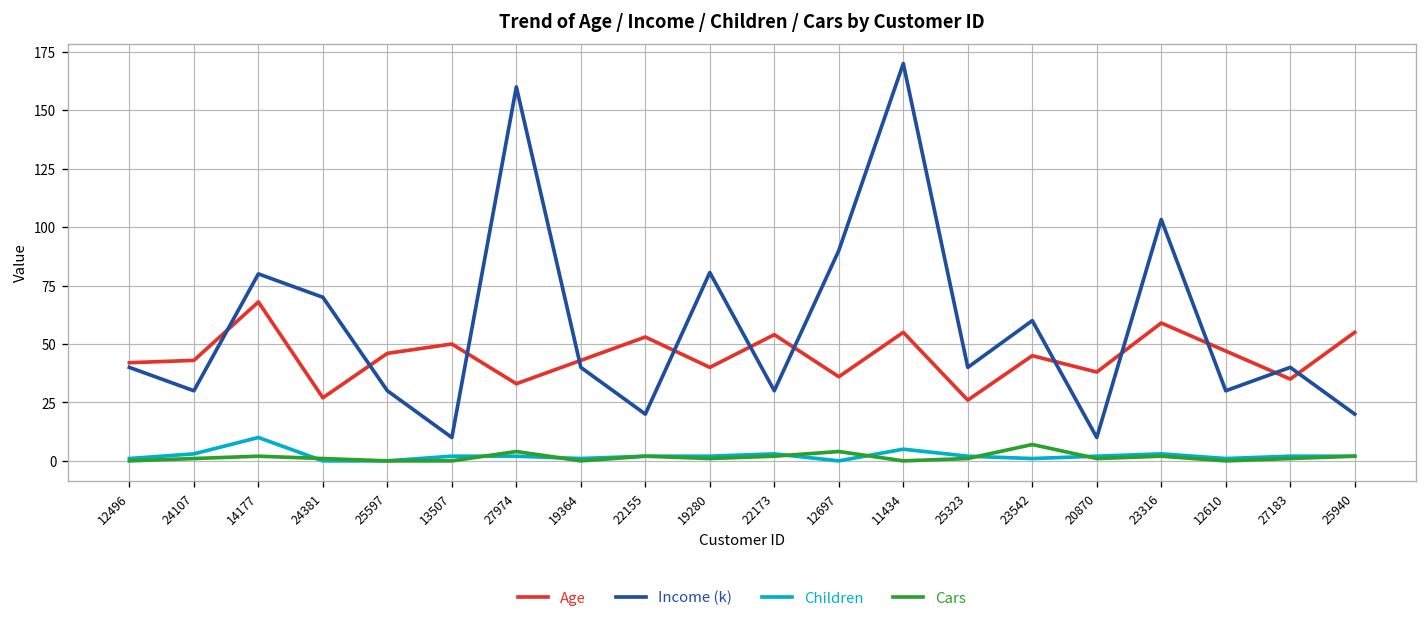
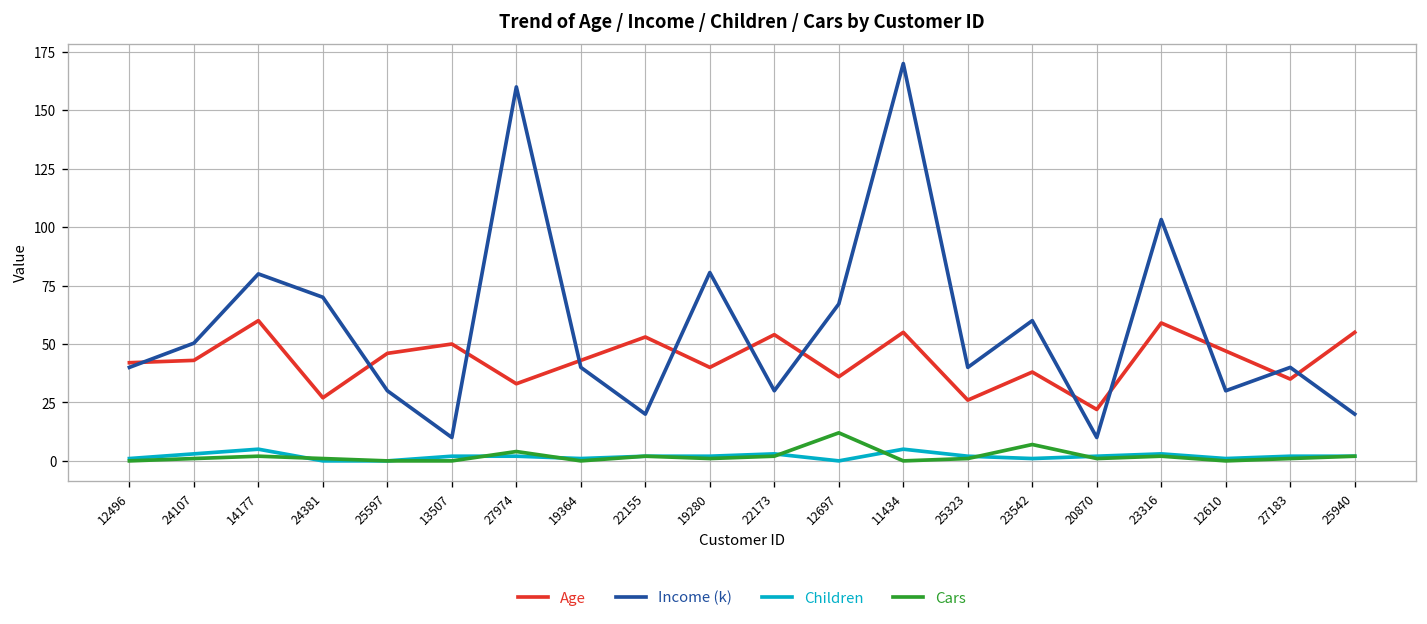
  {
    "Age": {
      "12496": 42,
      "24107": 43,
-     "14177": 68,
+     "14177": 60,
      "24381": 27,
      "25597": 46,
      "13507": 50,
      "27974": 33,
      "19364": 43,
      "22155": 53,
      "19280": 40,
      "22173": 54,
      "12697": 36,
      "11434": 55,
      "25323": 26,
-     "23542": 45,
-     "20870": 38,
+     "23542": 38,
+     "20870": 22,
      "23316": 59,
      "12610": 47,
      "27183": 35,
      "25940": 55
    },
    "Income (k)": {
      "12496": 40,
-     "24107": 30,
+     "24107": 50,
      "14177": 80,
      "24381": 70,
      "25597": 30,
      "13507": 10,
      "27974": 160,
      "19364": 40,
      "22155": 20,
      "19280": 81,
      "22173": 30,
-     "12697": 90,
+     "12697": 67,
      "11434": 170,
      "25323": 40,
      "23542": 60,
      "20870": 10,
      "23316": 103,
      "12610": 30,
      "27183": 40,
      "25940": 20
    },
    "Children": {
      "24107": 3,
-     "14177": 10,
+     "14177": 5,
      "13507": 2,
      "27974": 2,
      "12697": 0,
      "11434": 5,
      "23542": 1
    },
    "Cars": {
      "24107": 1,
      "14177": 2,
      "13507": 0,
      "27974": 4,
-     "12697": 4,
+     "12697": 12,
      "11434": 0,
      "23542": 7
    }
  }
